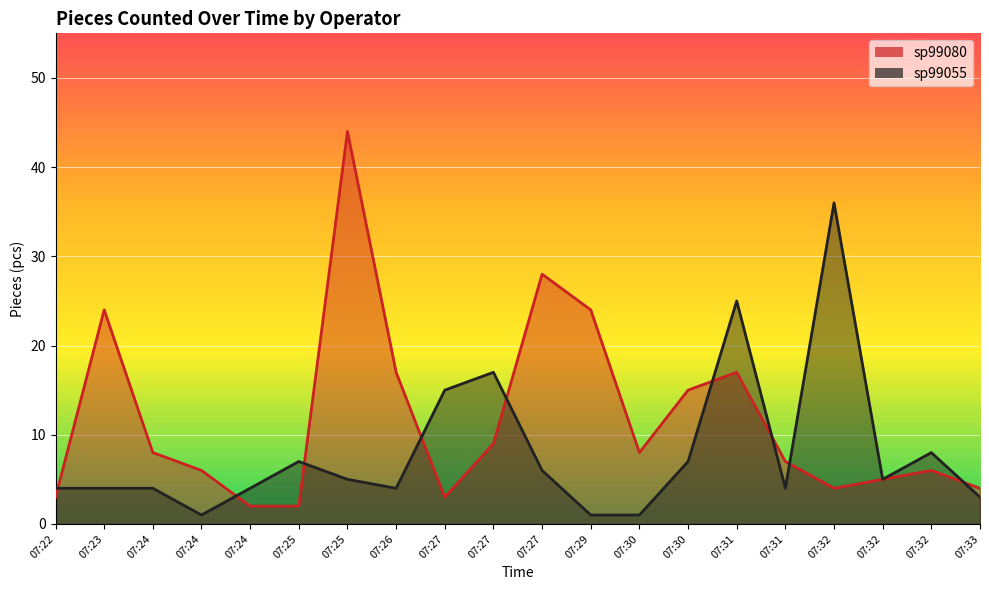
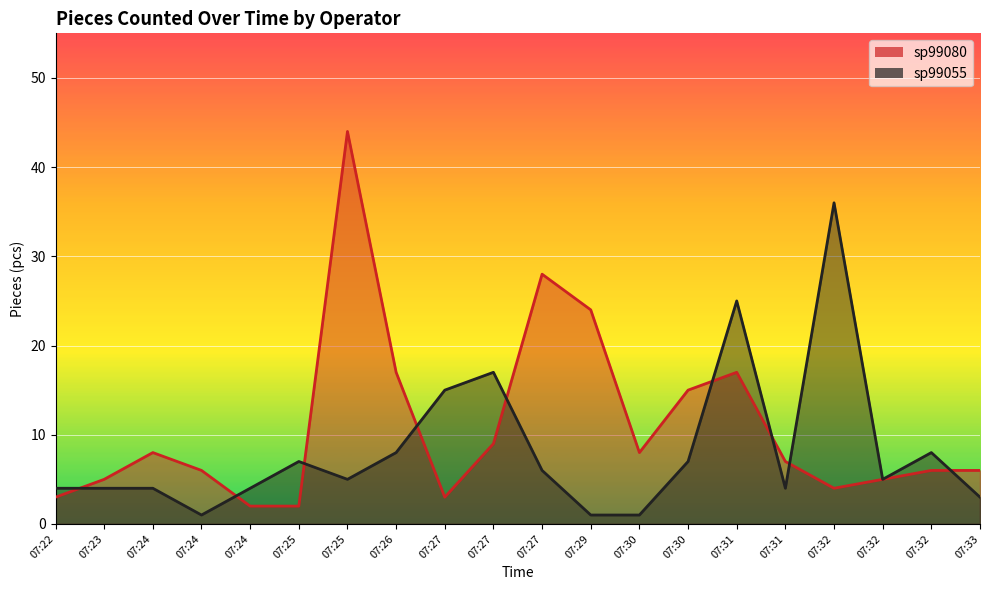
  {
    "sp99080": {
      "07:22": 3,
-     "07:23": 24,
+     "07:23": 5,
      "07:26": 17,
      "07:29": 24,
-     "07:33": 4
+     "07:33": 6
    },
    "sp99055": {
      "07:22": 4,
      "07:23": 4,
-     "07:26": 4,
+     "07:26": 8,
      "07:29": 1,
      "07:33": 3
    }
  }
